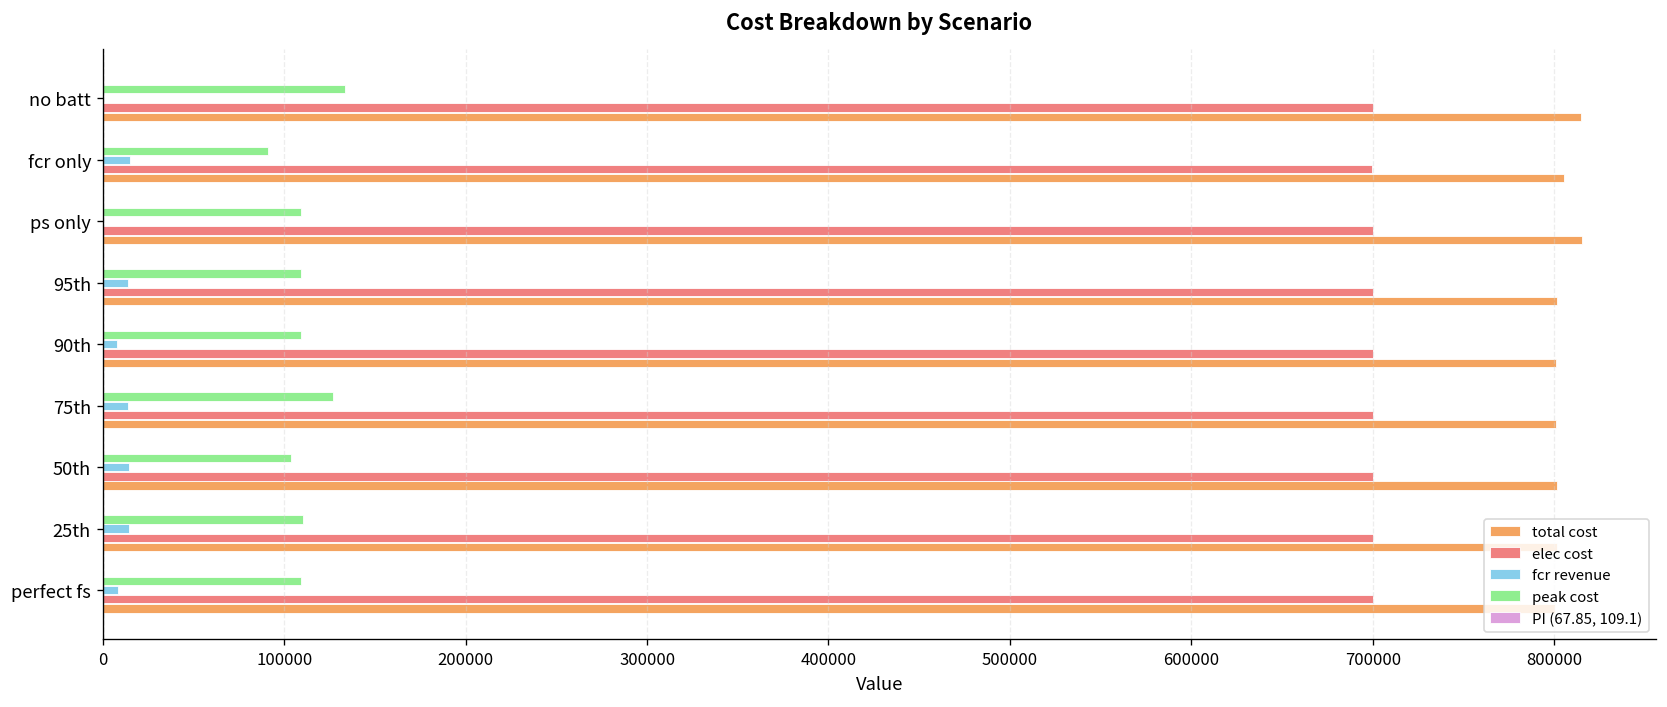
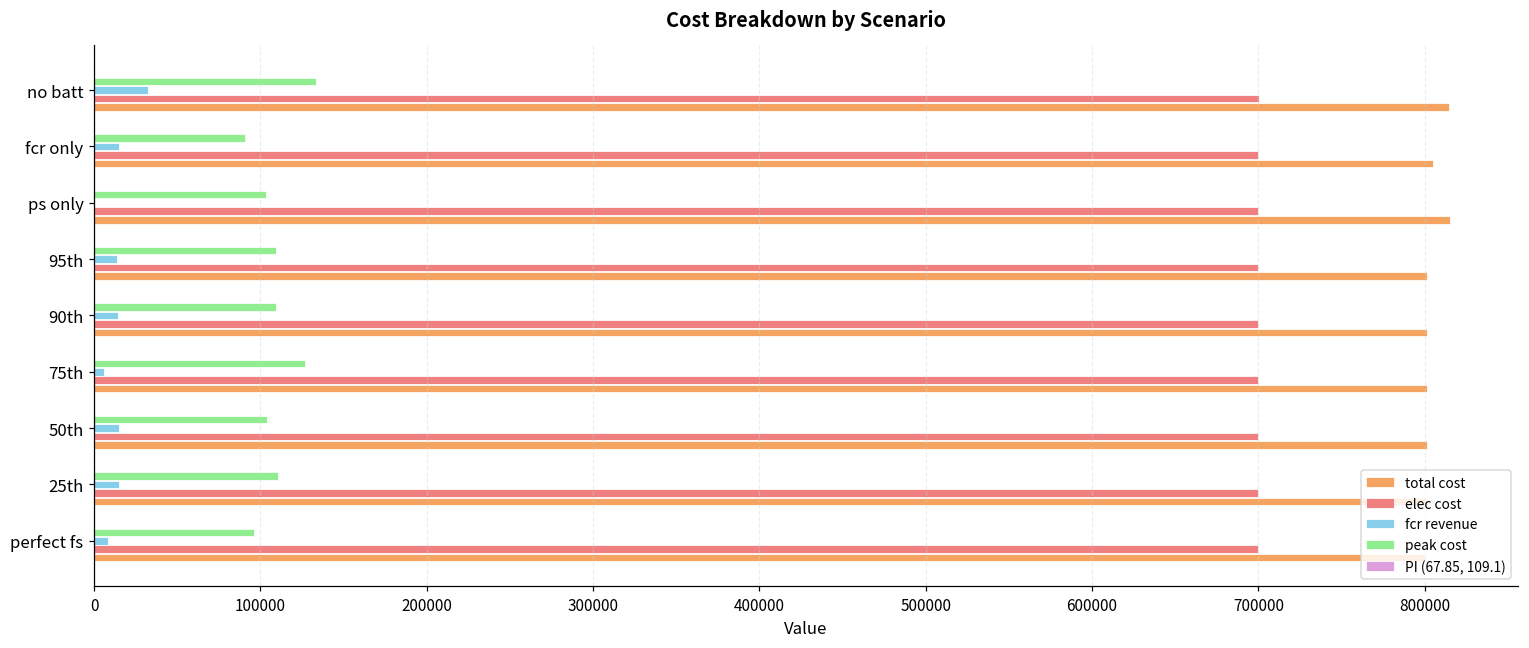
  {
    "fcr revenue": {
-     "no batt": 0,
+     "no batt": 33000,
      "fcr only": 15000,
      "ps only": 0,
      "95th": 14000,
-     "90th": 8000,
-     "75th": 14000,
+     "90th": 14000,
+     "75th": 6000,
      "50th": 15000,
      "25th": 15000,
      "perfect fs": 8000
    },
    "peak cost": {
      "no batt": 133000,
      "fcr only": 91000,
-     "ps only": 109000,
+     "ps only": 103000,
      "95th": 109000,
      "90th": 109000,
      "75th": 127000,
      "50th": 104000,
      "25th": 110000,
-     "perfect fs": 109000
+     "perfect fs": 96000
    },
    "PI (67.85, 109.1)": {
      "no batt": 0
    }
  }
